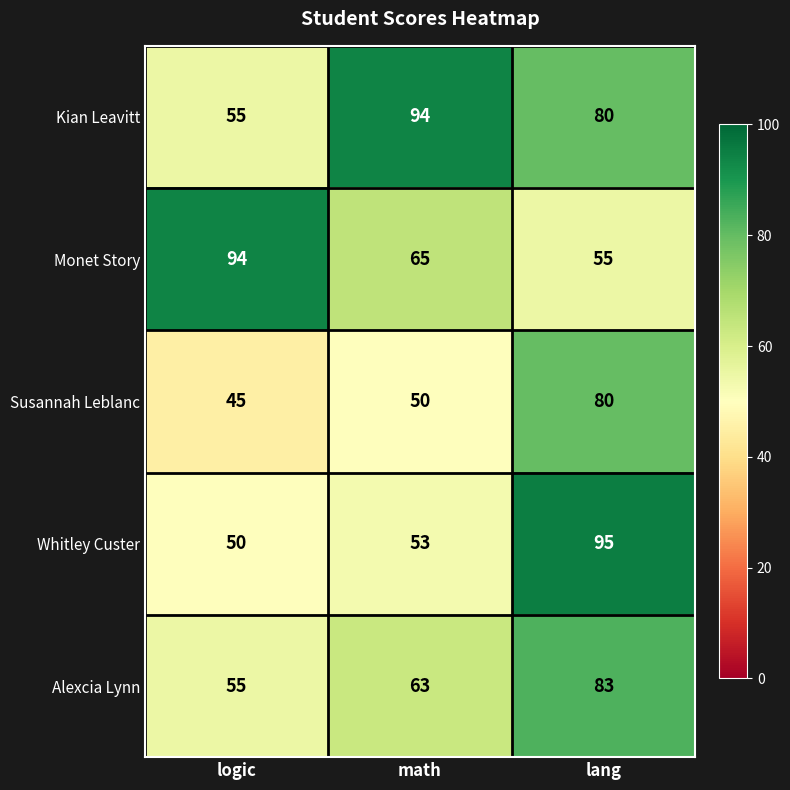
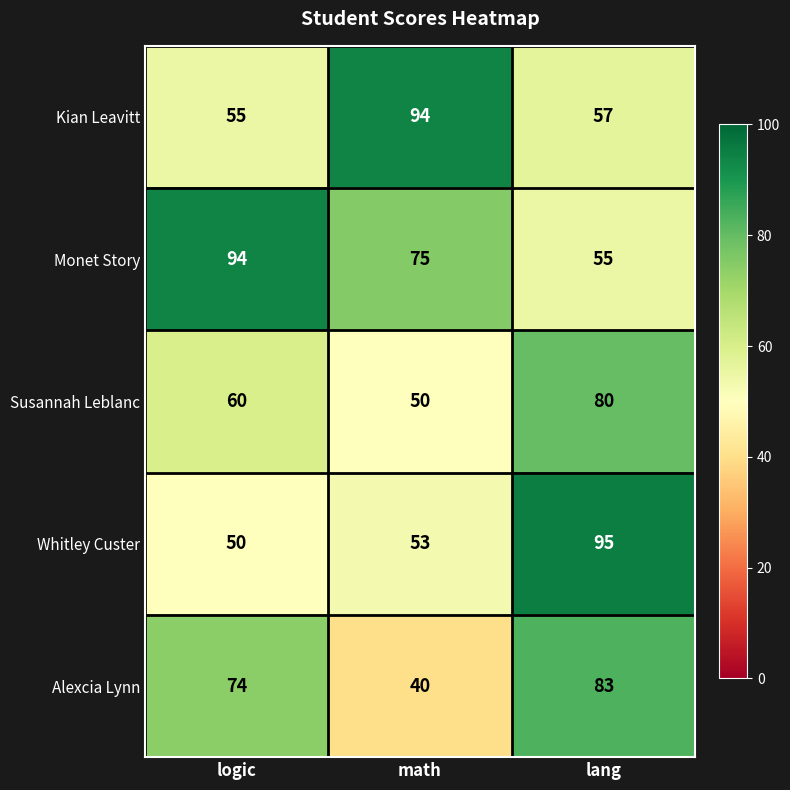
  {
    "Kian Leavitt": {
      "logic": 55,
      "math": 94,
-     "lang": 80
+     "lang": 57
    },
    "Monet Story": {
      "logic": 94,
-     "math": 65,
+     "math": 75,
      "lang": 55
    },
    "Susannah Leblanc": {
-     "logic": 45,
+     "logic": 60,
      "math": 50,
      "lang": 80
    },
    "Whitley Custer": {
      "logic": 50,
      "math": 53,
      "lang": 95
    },
    "Alexcia Lynn": {
-     "logic": 55,
-     "math": 63,
+     "logic": 74,
+     "math": 40,
      "lang": 83
    }
  }
